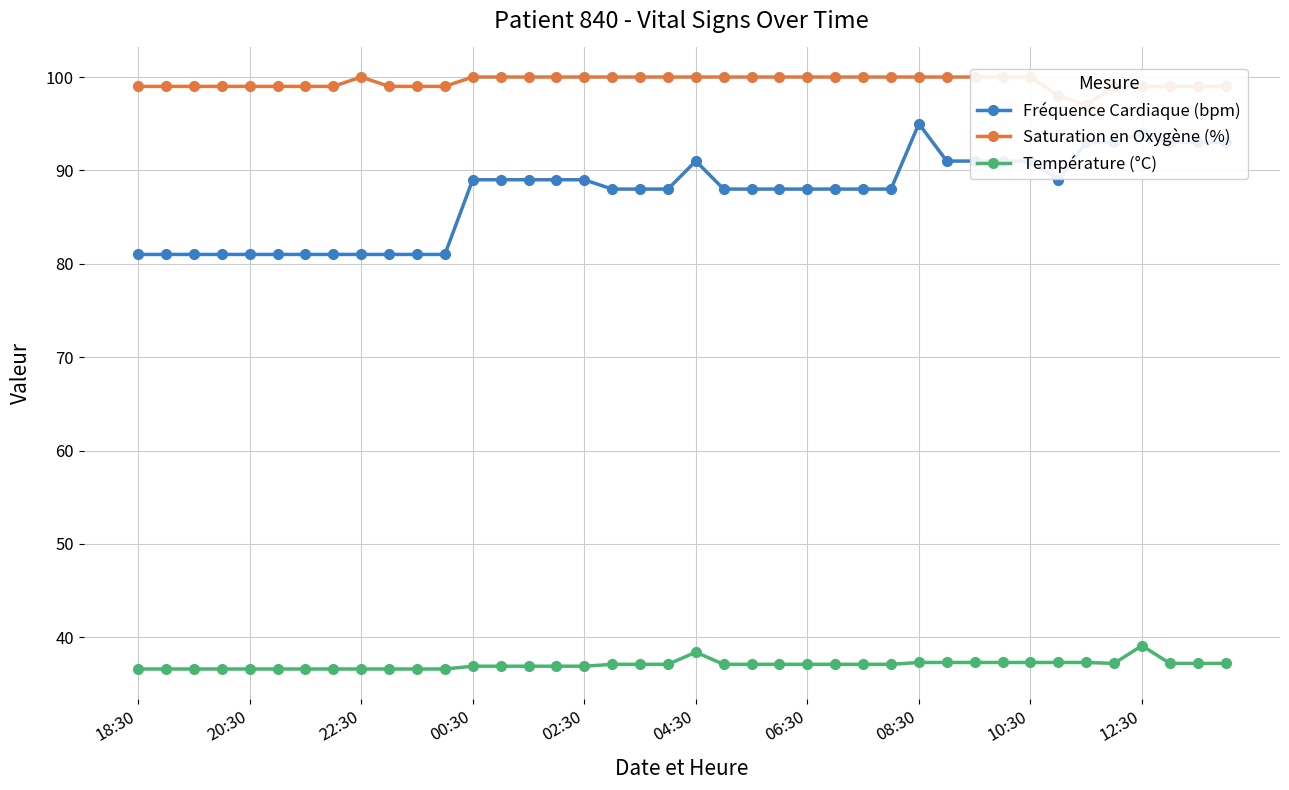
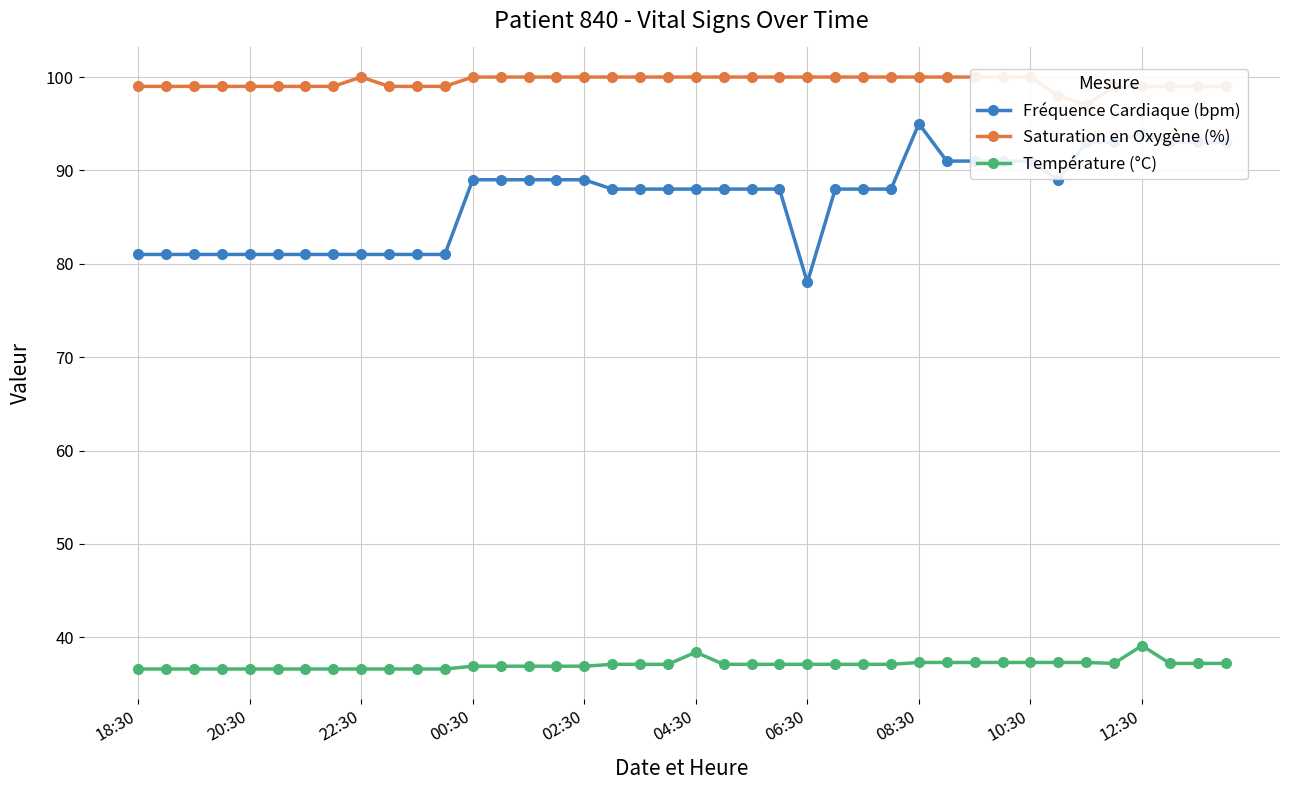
  {
    "Fréquence Cardiaque (bpm)": {
      "18:30": 81,
      "20:30": 81,
      "22:30": 81,
      "00:30": 89,
      "02:30": 89,
-     "04:30": 91,
-     "06:30": 88,
+     "04:30": 88,
+     "06:30": 78,
      "08:30": 95
    },
    "Saturation en Oxygène (%)": {
      "18:30": 99,
      "20:30": 99,
      "22:30": 100,
      "00:30": 100,
      "02:30": 100,
      "04:30": 100,
      "06:30": 100,
      "08:30": 100
    },
    "Température (°C)": {
      "18:30": 37,
      "20:30": 37,
      "22:30": 37,
      "00:30": 37,
      "02:30": 37,
      "04:30": 38,
      "06:30": 37,
      "08:30": 37,
      "10:30": 37,
      "12:30": 39
    }
  }
